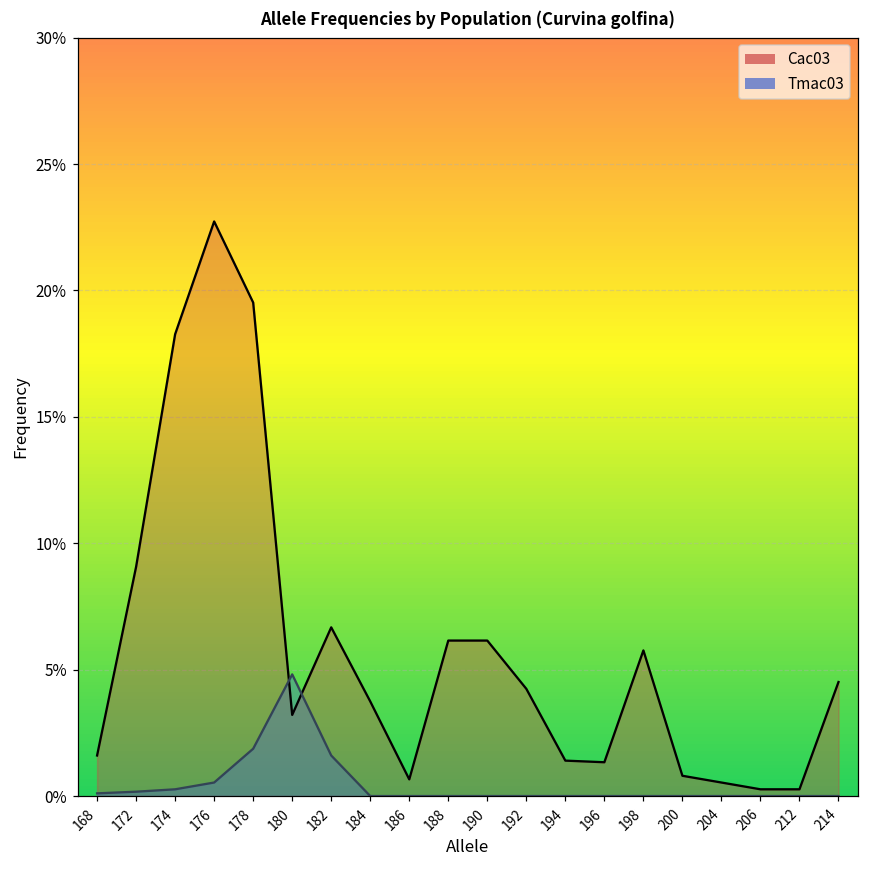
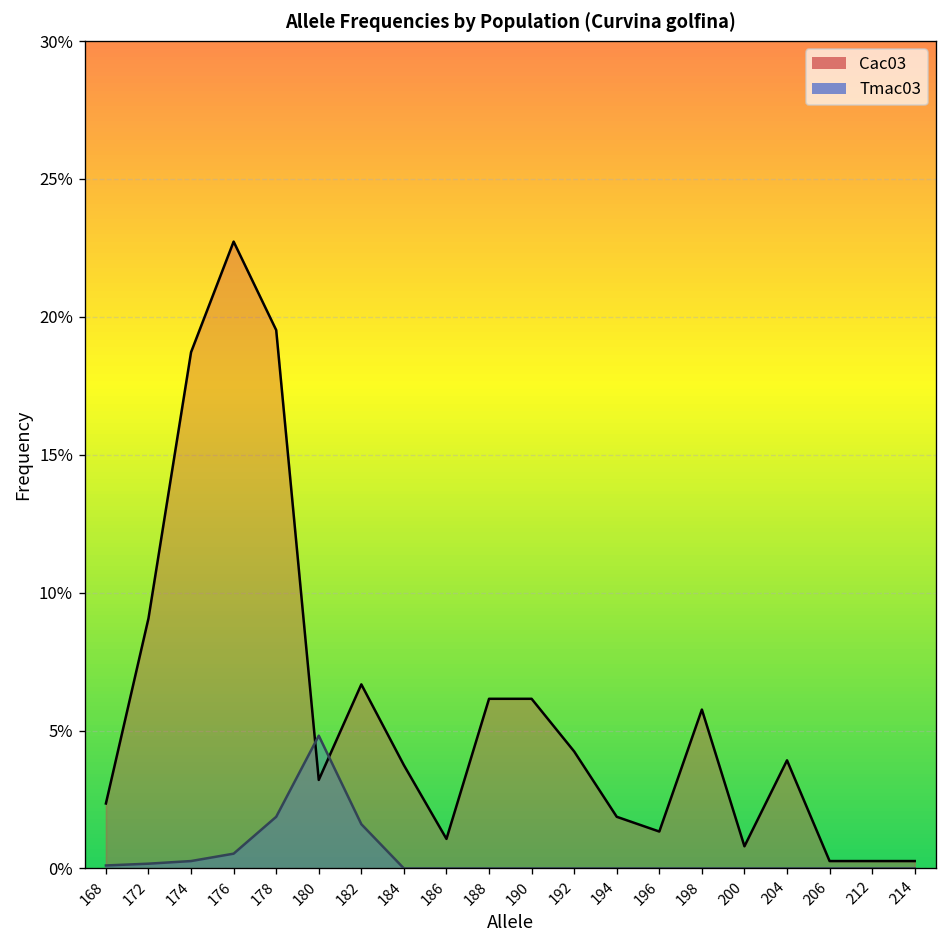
  {
    "Cac03": {
-     "168": "1.6%",
+     "168": "2.4%",
      "172": "9.1%",
-     "174": "18.3%",
+     "174": "18.7%",
      "176": "22.7%",
      "178": "19.5%",
      "180": "3.2%",
      "182": "6.7%",
      "184": "3.7%",
-     "186": "0.7%",
+     "186": "1.1%",
      "188": "6.2%",
      "190": "6.2%",
      "192": "4.2%",
-     "194": "1.4%",
+     "194": "1.9%",
      "196": "1.3%",
      "198": "5.8%",
      "200": "0.8%",
-     "204": "0.5%",
+     "204": "3.9%",
      "206": "0.3%",
      "212": "0.3%",
-     "214": "4.5%"
+     "214": "0.3%"
    },
    "Tmac03": {
      "168": "0.1%",
      "172": "0.2%",
      "174": "0.3%",
      "176": "0.5%",
      "178": "1.9%",
      "180": "4.8%",
      "182": "1.6%",
      "184": "0.0%",
      "186": "0.0%",
      "188": "0.0%",
      "190": "0.0%",
      "192": "0.0%",
      "194": "0.0%",
      "196": "0.0%",
      "198": "0.0%",
      "200": "0.0%",
      "204": "0.0%",
      "206": "0.0%",
      "212": "0.0%",
      "214": "0.0%"
    }
  }
